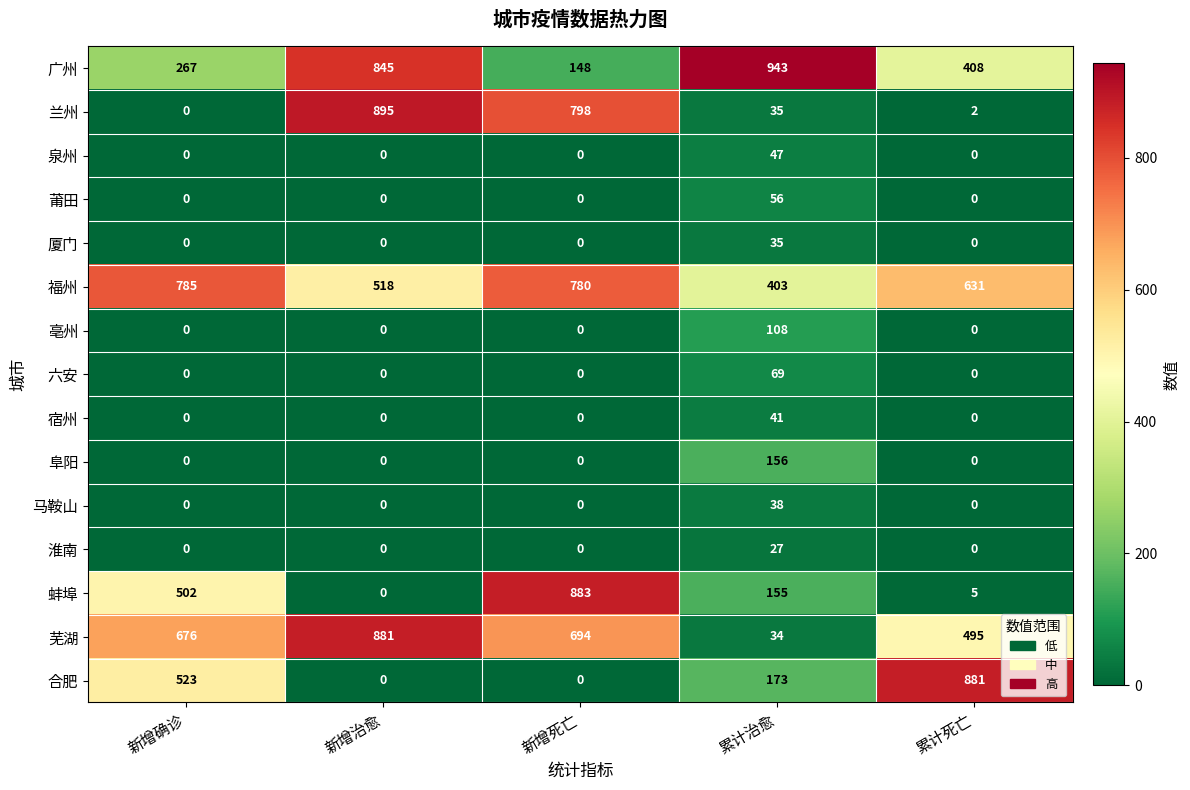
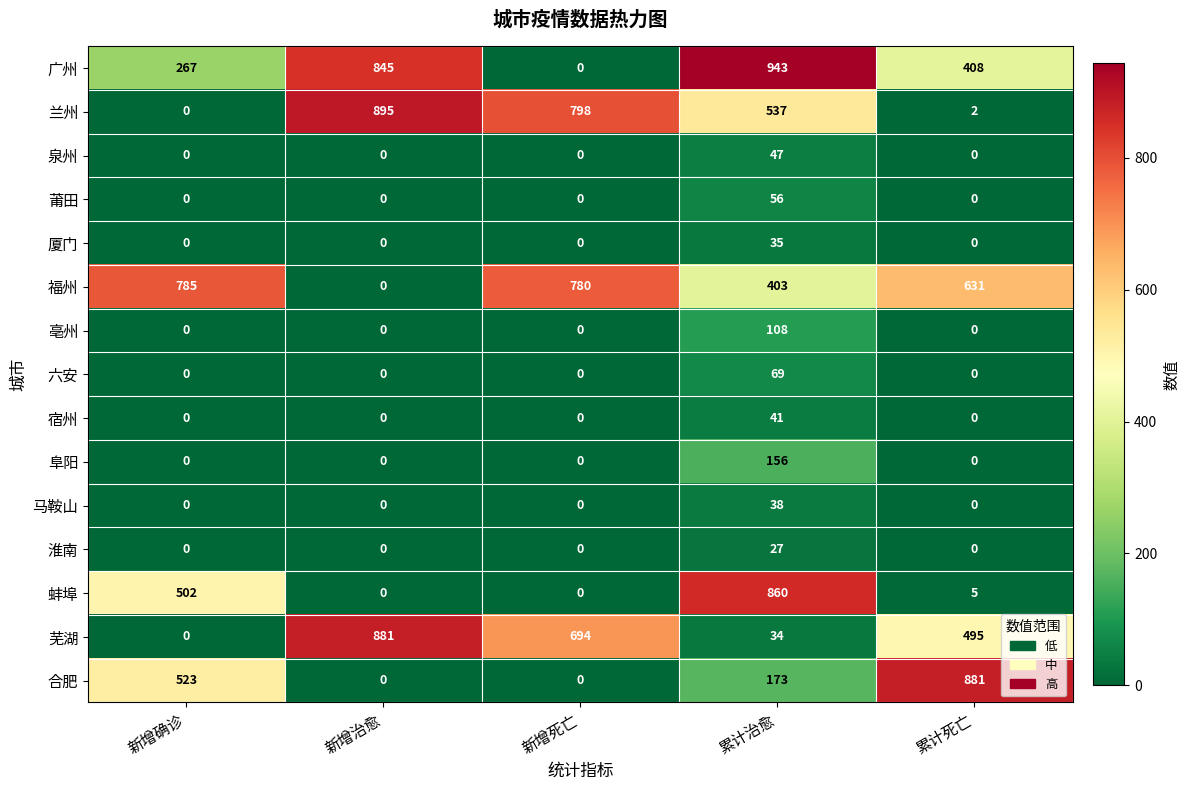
  {
    "广州": {
      "新增确诊": 267,
      "新增治愈": 845,
-     "新增死亡": 148,
+     "新增死亡": 0,
      "累计治愈": 943,
      "累计死亡": 408
    },
    "兰州": {
      "新增确诊": 0,
      "新增治愈": 895,
      "新增死亡": 798,
-     "累计治愈": 35,
+     "累计治愈": 537,
      "累计死亡": 2
    },
    "泉州": {
      "新增确诊": 0,
      "新增治愈": 0,
      "新增死亡": 0,
      "累计治愈": 47,
      "累计死亡": 0
    },
    "莆田": {
      "新增确诊": 0,
      "新增治愈": 0,
      "新增死亡": 0,
      "累计治愈": 56,
      "累计死亡": 0
    },
    "厦门": {
      "新增确诊": 0,
      "新增治愈": 0,
      "新增死亡": 0,
      "累计治愈": 35,
      "累计死亡": 0
    },
    "福州": {
      "新增确诊": 785,
-     "新增治愈": 518,
+     "新增治愈": 0,
      "新增死亡": 780,
      "累计治愈": 403,
      "累计死亡": 631
    },
    "亳州": {
      "新增确诊": 0,
      "新增治愈": 0,
      "新增死亡": 0,
      "累计治愈": 108,
      "累计死亡": 0
    },
    "六安": {
      "新增确诊": 0,
      "新增治愈": 0,
      "新增死亡": 0,
      "累计治愈": 69,
      "累计死亡": 0
    },
    "宿州": {
      "新增确诊": 0,
      "新增治愈": 0,
      "新增死亡": 0,
      "累计治愈": 41,
      "累计死亡": 0
    },
    "阜阳": {
      "新增确诊": 0,
      "新增治愈": 0,
      "新增死亡": 0,
      "累计治愈": 156,
      "累计死亡": 0
    },
    "马鞍山": {
      "新增确诊": 0,
      "新增治愈": 0,
      "新增死亡": 0,
      "累计治愈": 38,
      "累计死亡": 0
    },
    "淮南": {
      "新增确诊": 0,
      "新增治愈": 0,
      "新增死亡": 0,
      "累计治愈": 27,
      "累计死亡": 0
    },
    "蚌埠": {
      "新增确诊": 502,
      "新增治愈": 0,
-     "新增死亡": 883,
-     "累计治愈": 155,
+     "新增死亡": 0,
+     "累计治愈": 860,
      "累计死亡": 5
    },
    "芜湖": {
-     "新增确诊": 676,
+     "新增确诊": 0,
      "新增治愈": 881,
      "新增死亡": 694,
      "累计治愈": 34,
      "累计死亡": 495
    },
    "合肥": {
      "新增确诊": 523,
      "新增治愈": 0,
      "新增死亡": 0,
      "累计治愈": 173,
      "累计死亡": 881
    }
  }
